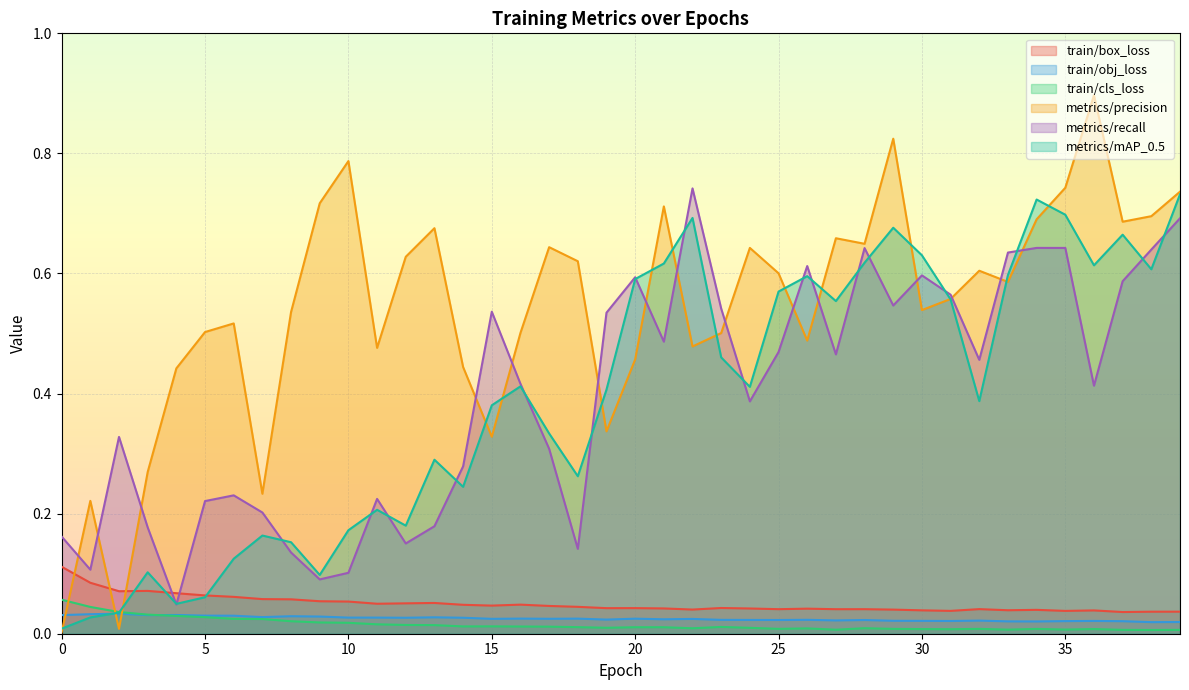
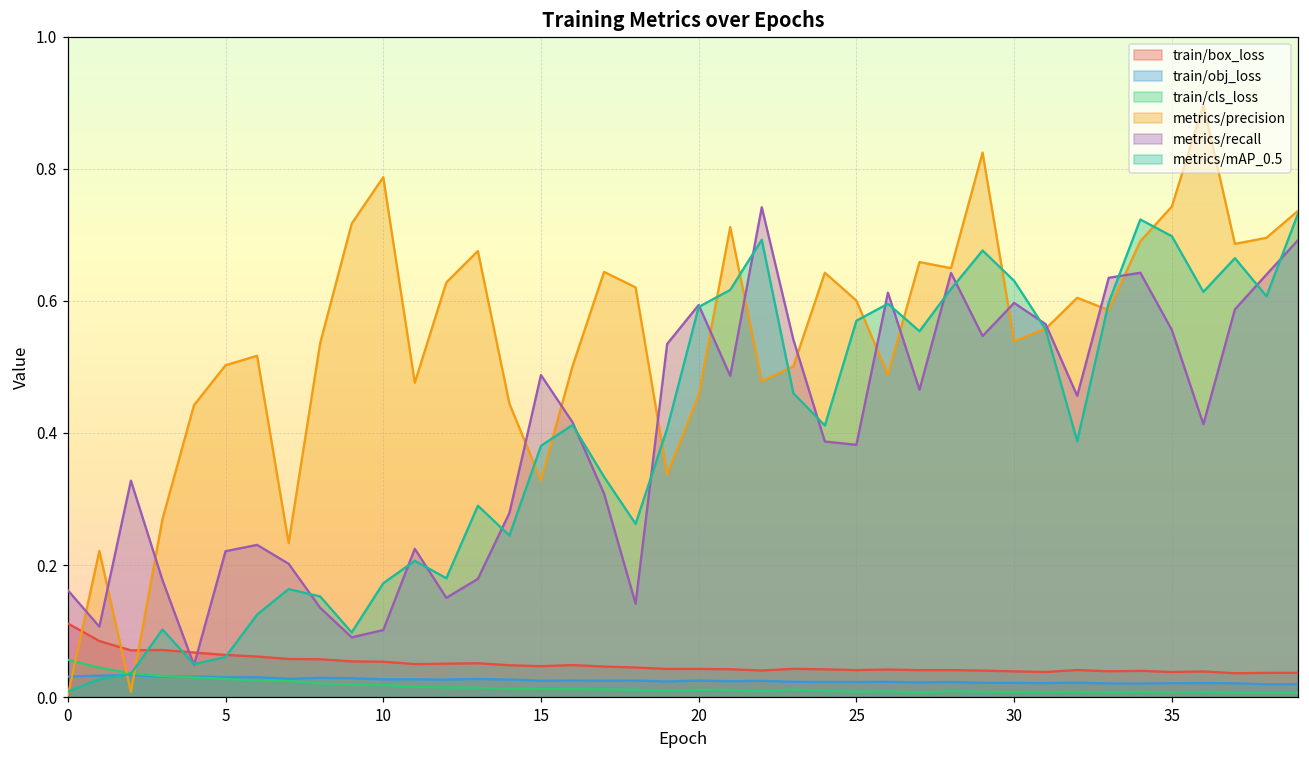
  {
    "metrics/recall": {
      "0": 0.16,
      "5": 0.22,
      "10": 0.10,
-     "15": 0.54,
-     "25": 0.47,
+     "15": 0.49,
+     "25": 0.38,
      "30": 0.60,
-     "35": 0.64
+     "35": 0.56
    }
  }
